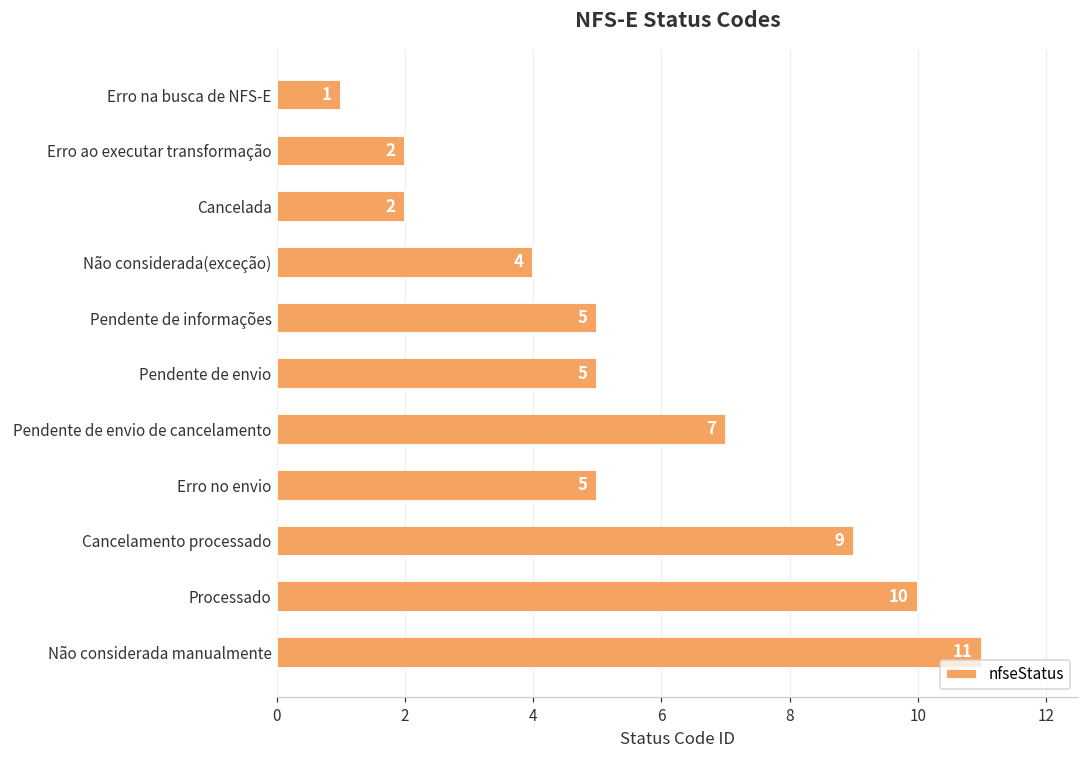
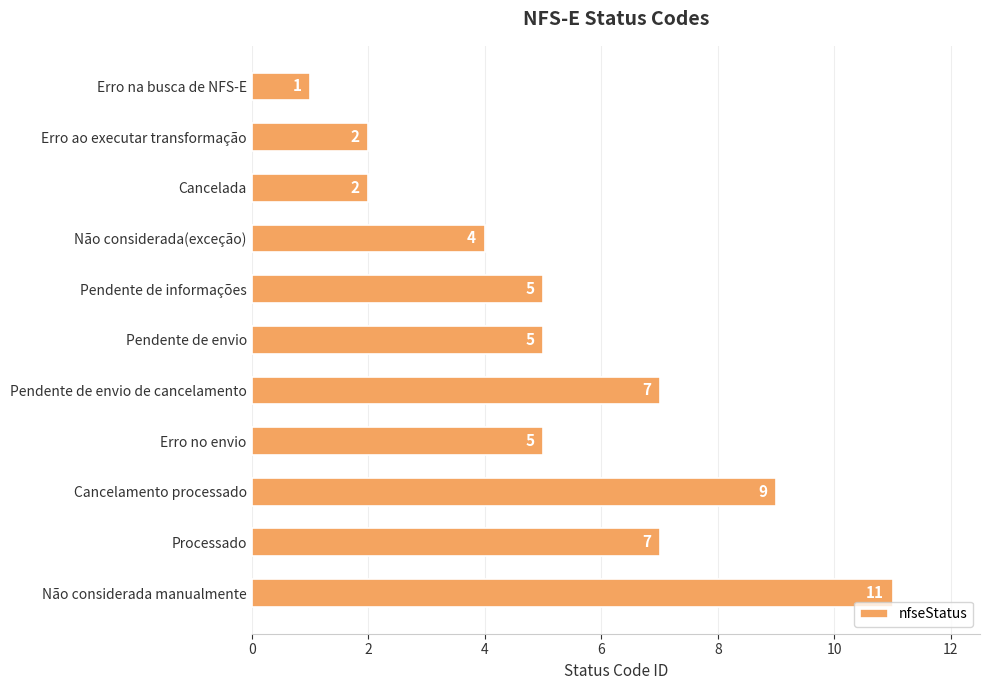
  {
    "Erro na busca de NFS-E": 1,
    "Erro ao executar transformação": 2,
    "Cancelada": 2,
    "Não considerada(exceção)": 4,
    "Pendente de informações": 5,
    "Pendente de envio": 5,
    "Pendente de envio de cancelamento": 7,
    "Erro no envio": 5,
    "Cancelamento processado": 9,
-   "Processado": 10,
+   "Processado": 7,
    "Não considerada manualmente": 11
  }
